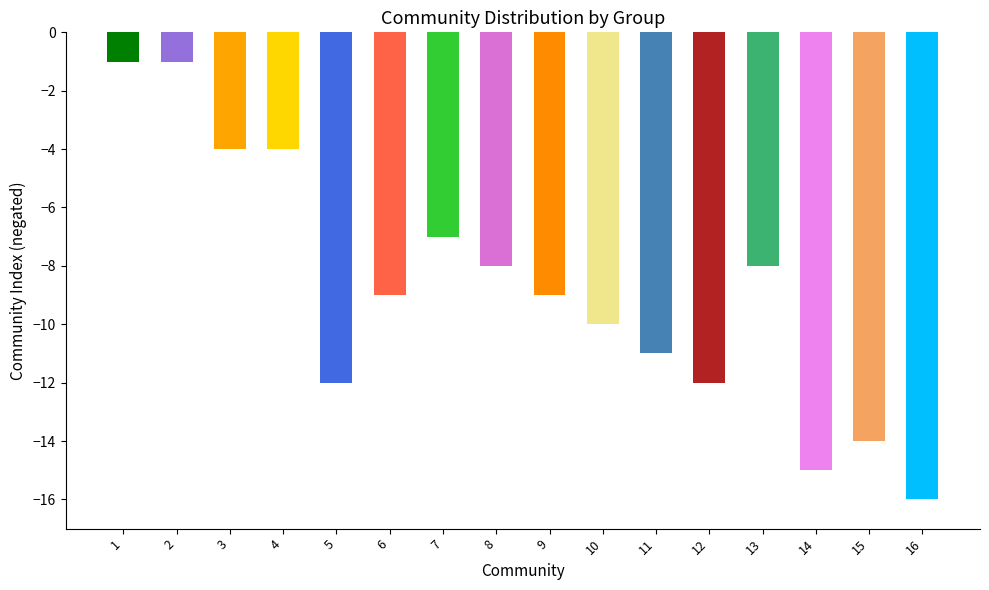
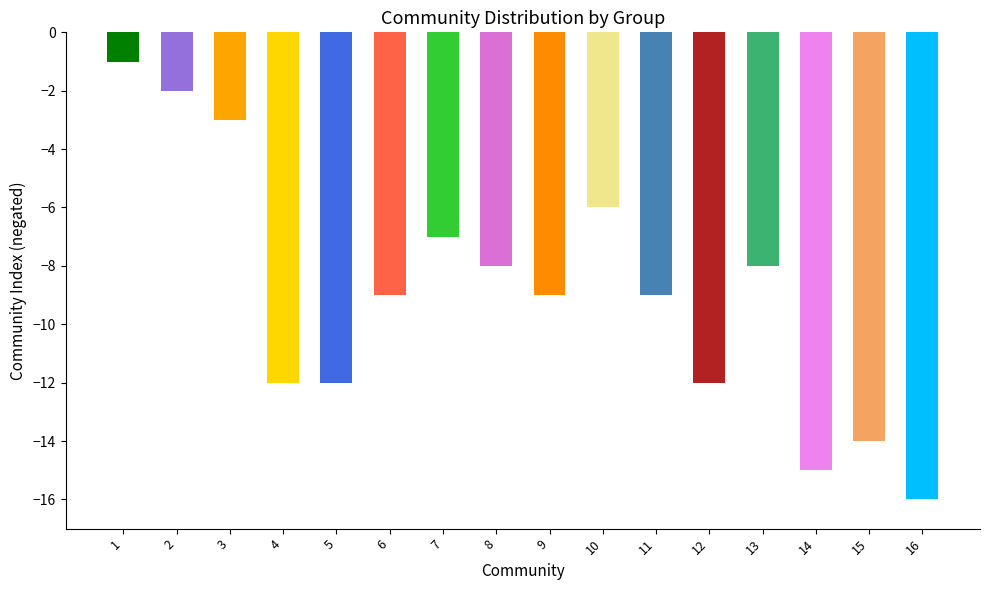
  {
    "1": -1.0,
-   "2": -1.0,
-   "3": -4.0,
-   "4": -4.0,
+   "2": -2.0,
+   "3": -3.0,
+   "4": -12.0,
    "5": -12.0,
    "6": -9.0,
    "7": -7.0,
    "8": -8.0,
    "9": -9.0,
-   "10": -10.0,
-   "11": -11.0,
+   "10": -6.0,
+   "11": -9.0,
    "12": -12.0,
    "13": -8.0,
    "14": -15.0,
    "15": -14.0,
    "16": -16.0
  }
